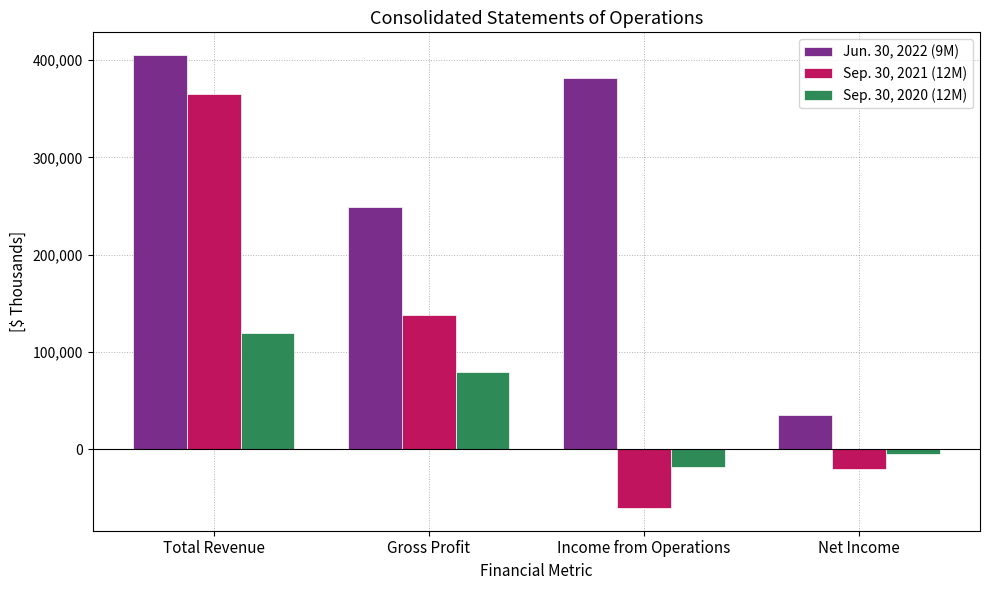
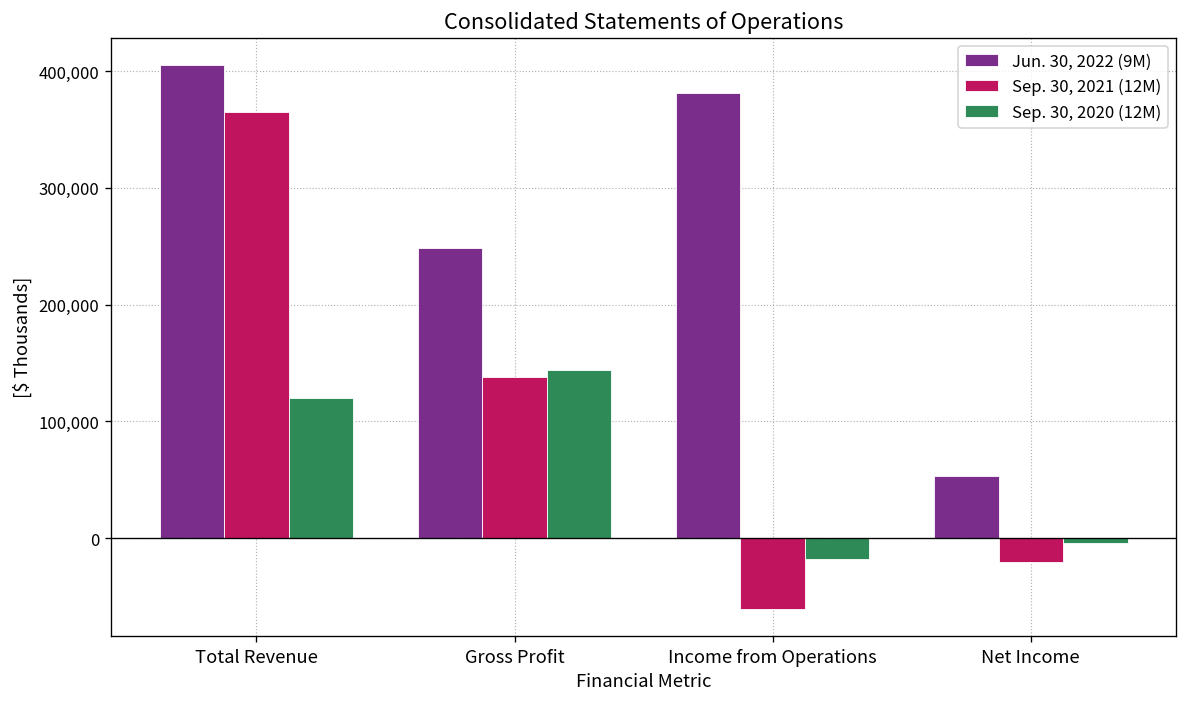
  {
    "Jun. 30, 2022 (9M)": {
      "Total Revenue": "410,000",
      "Gross Profit": "250,000",
      "Income from Operations": "380,000",
-     "Net Income": "40,000"
+     "Net Income": "50,000"
    },
    "Sep. 30, 2021 (12M)": {
      "Total Revenue": "360,000",
      "Gross Profit": "140,000",
      "Income from Operations": "-60,000",
      "Net Income": "-20,000"
    },
    "Sep. 30, 2020 (12M)": {
      "Total Revenue": "120,000",
-     "Gross Profit": "80,000",
+     "Gross Profit": "140,000",
      "Income from Operations": "-20,000",
      "Net Income": "0"
    }
  }
